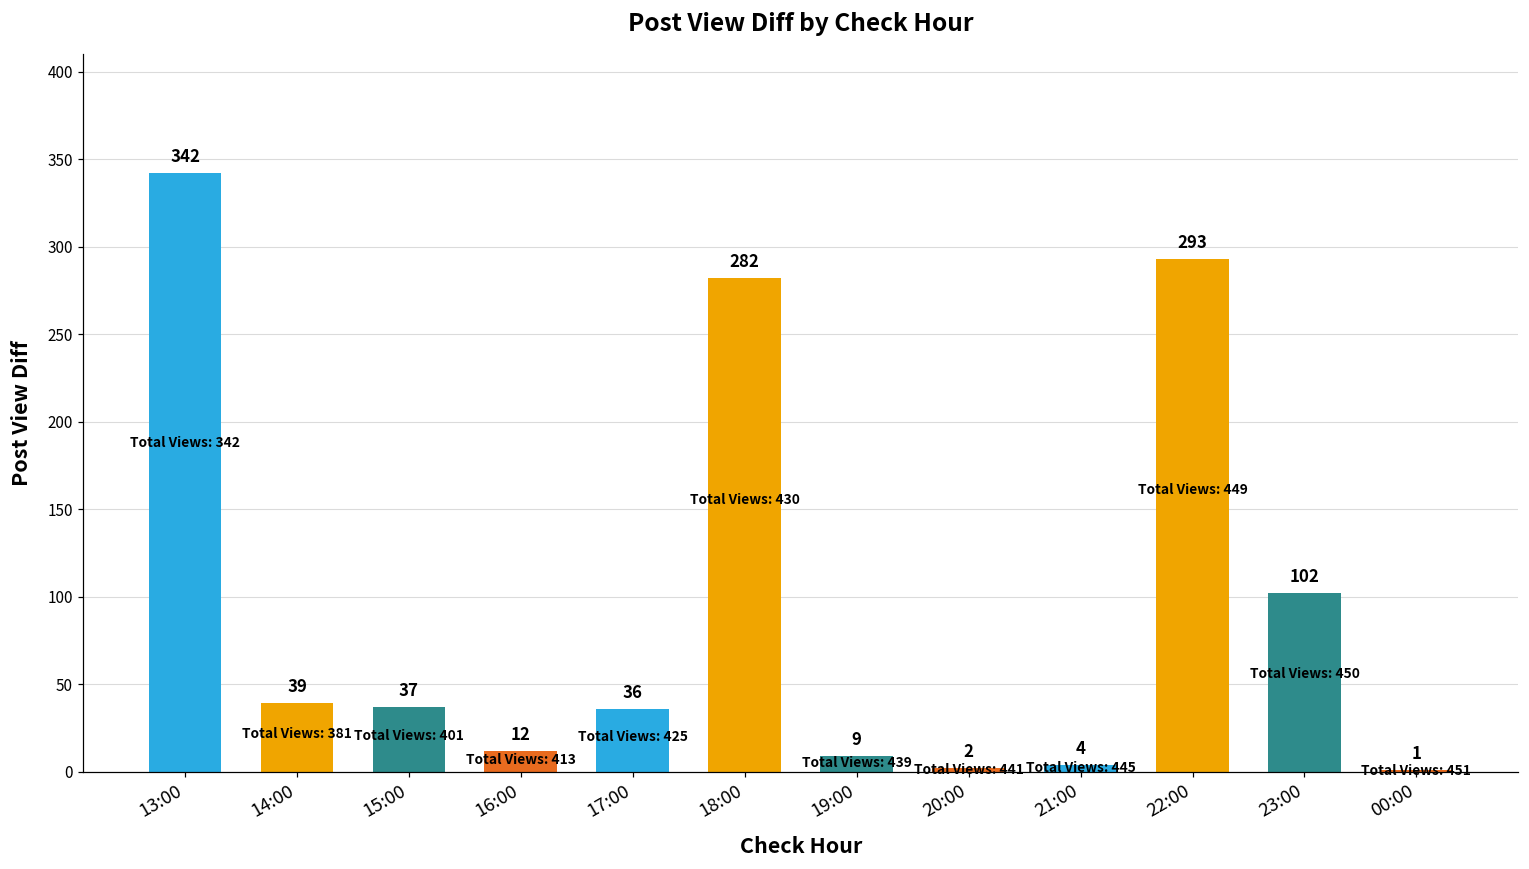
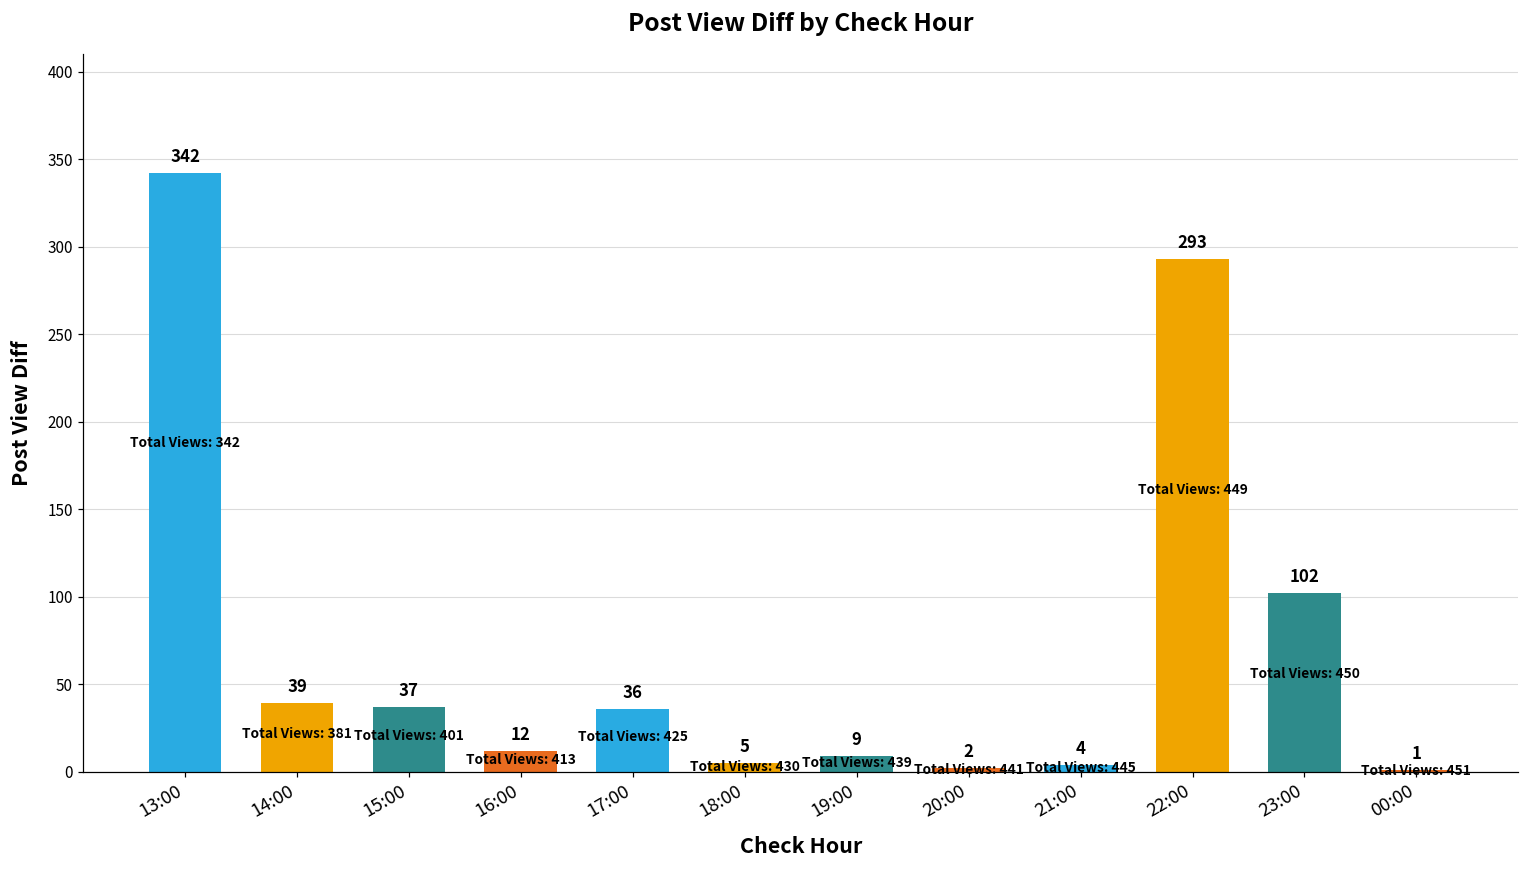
  {
    "13:00": 342,
    "14:00": 39,
    "15:00": 37,
    "16:00": 12,
    "17:00": 36,
-   "18:00": 282,
+   "18:00": 5,
    "19:00": 9,
    "20:00": 2,
    "21:00": 4,
    "22:00": 293,
    "23:00": 102,
    "00:00": 1
  }
